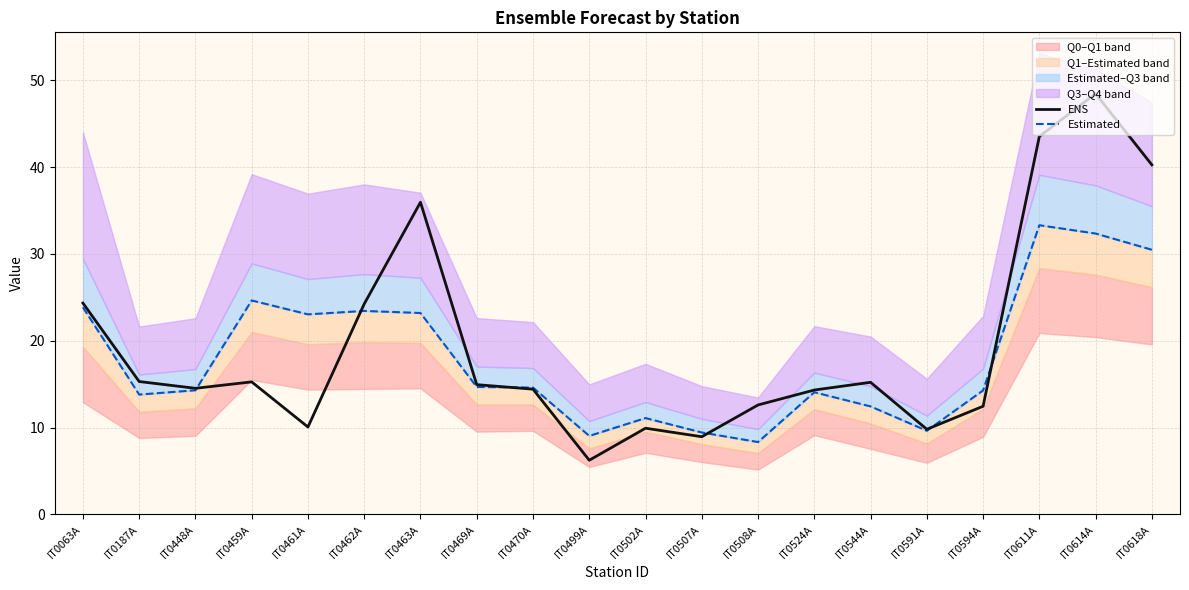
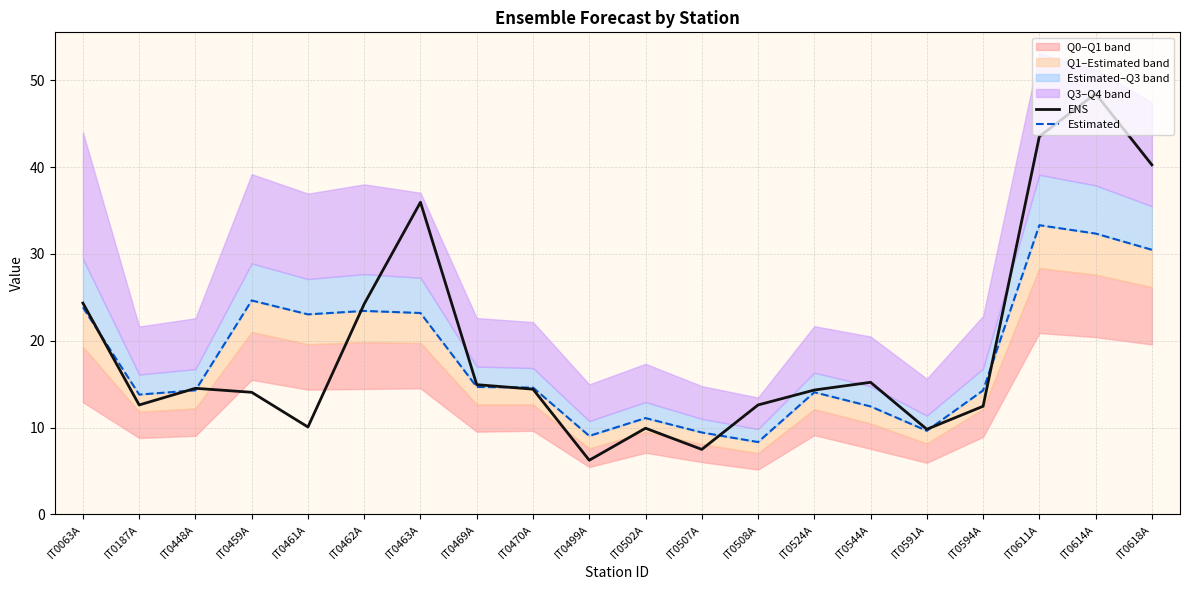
  {
    "ENS": {
      "IT0063A": 24,
-     "IT0187A": 15,
-     "IT0459A": 15,
+     "IT0187A": 13,
+     "IT0459A": 14,
      "IT0461A": 10,
      "IT0462A": 24,
      "IT0463A": 36,
      "IT0499A": 6,
      "IT0502A": 10,
-     "IT0507A": 9,
+     "IT0507A": 7,
      "IT0508A": 13,
      "IT0544A": 15,
      "IT0594A": 12,
      "IT0611A": 44,
      "IT0618A": 40
    }
  }
